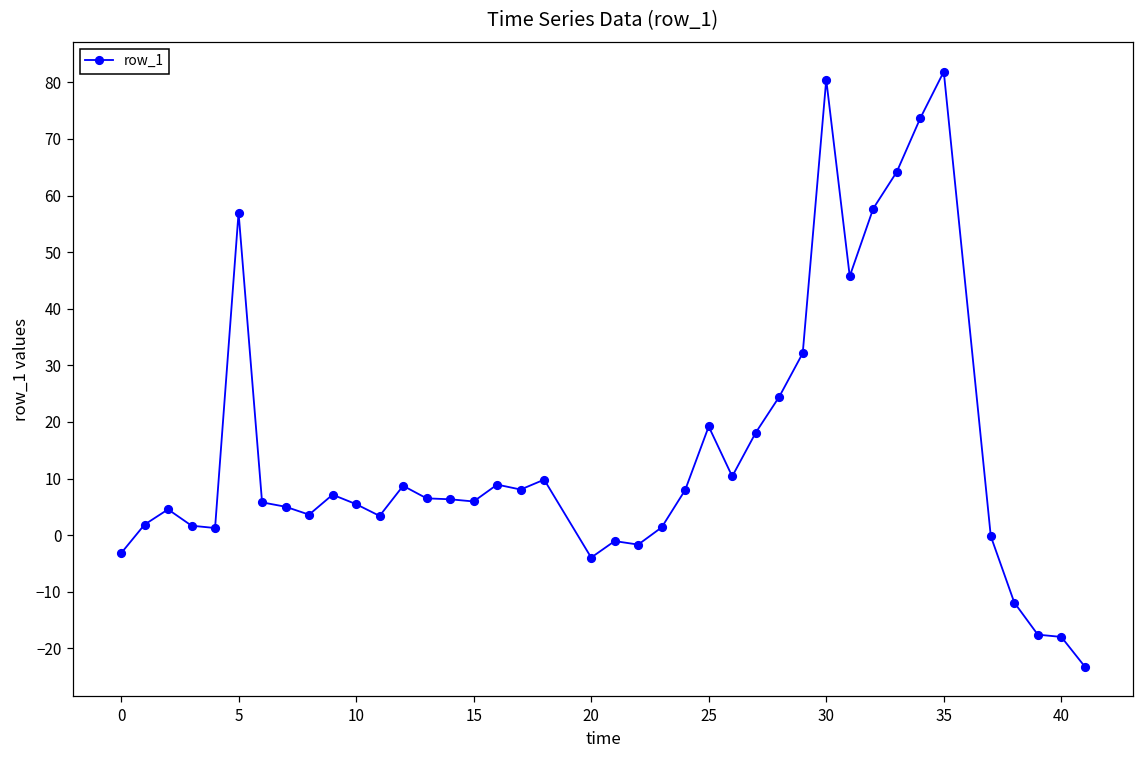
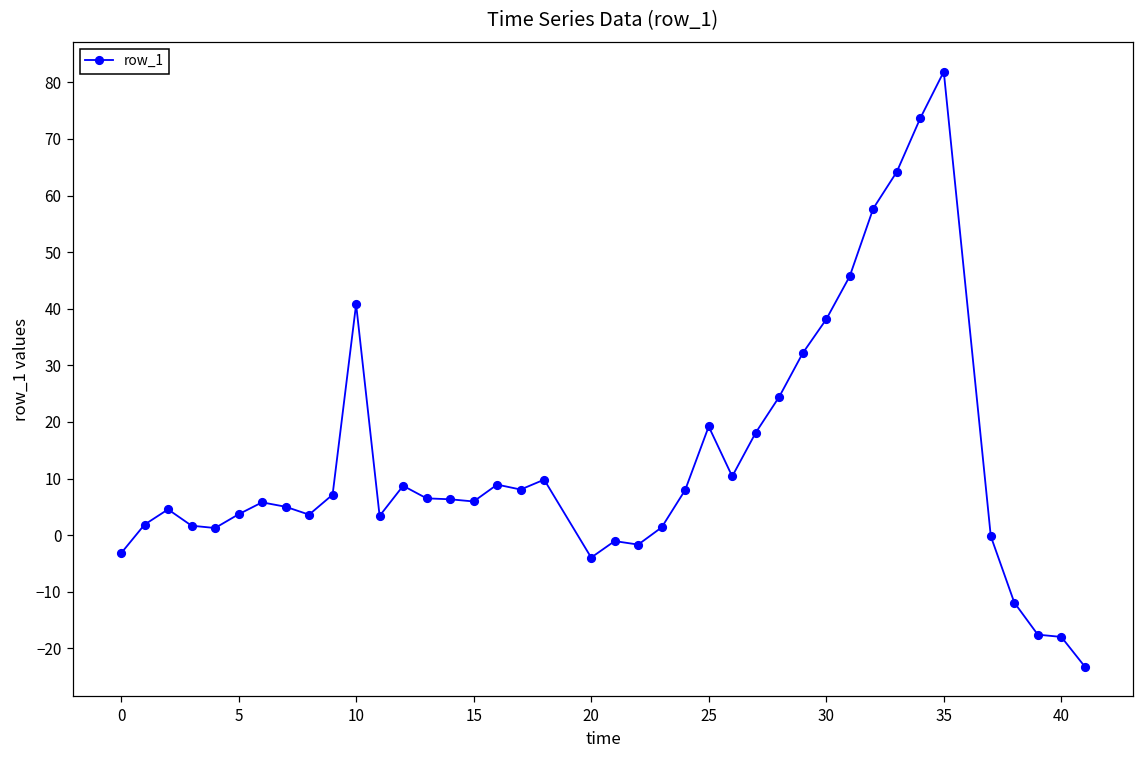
  {
    "0": -3,
-   "5": 57,
-   "10": 5,
+   "5": 4,
+   "10": 41,
    "15": 6,
    "20": -4,
    "25": 19,
-   "30": 80,
+   "30": 38,
    "35": 82,
    "40": -18
  }
